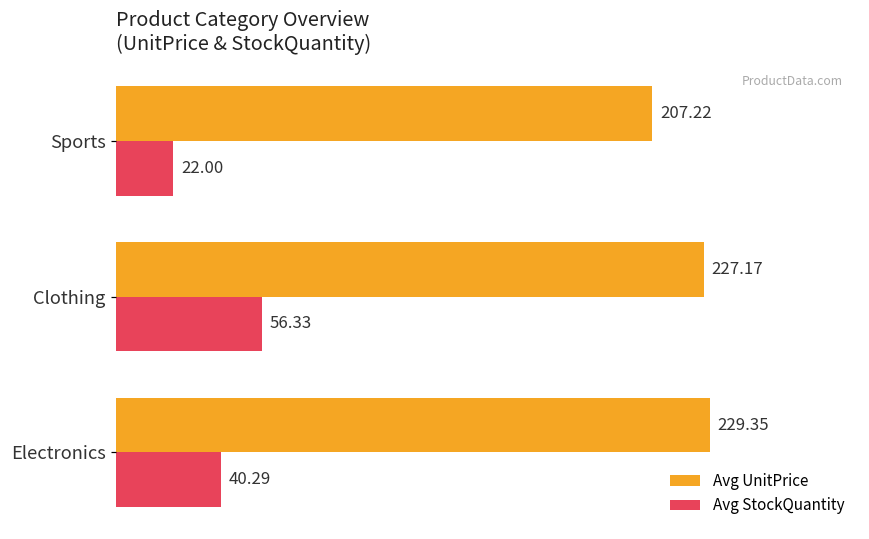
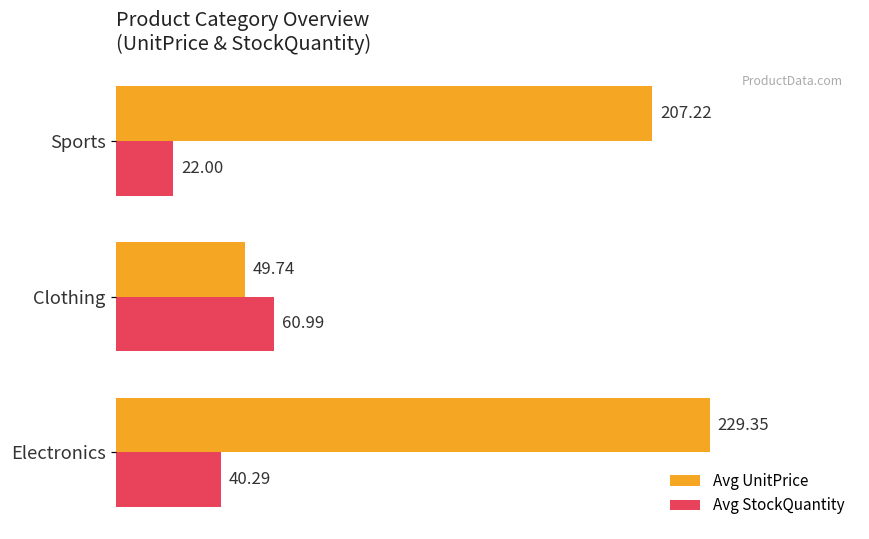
  {
    "Avg UnitPrice": {
      "Sports": 207.22,
-     "Clothing": 227.17,
+     "Clothing": 49.74,
      "Electronics": 229.35
    },
    "Avg StockQuantity": {
      "Sports": 22.00,
-     "Clothing": 56.33,
+     "Clothing": 60.99,
      "Electronics": 40.29
    }
  }
